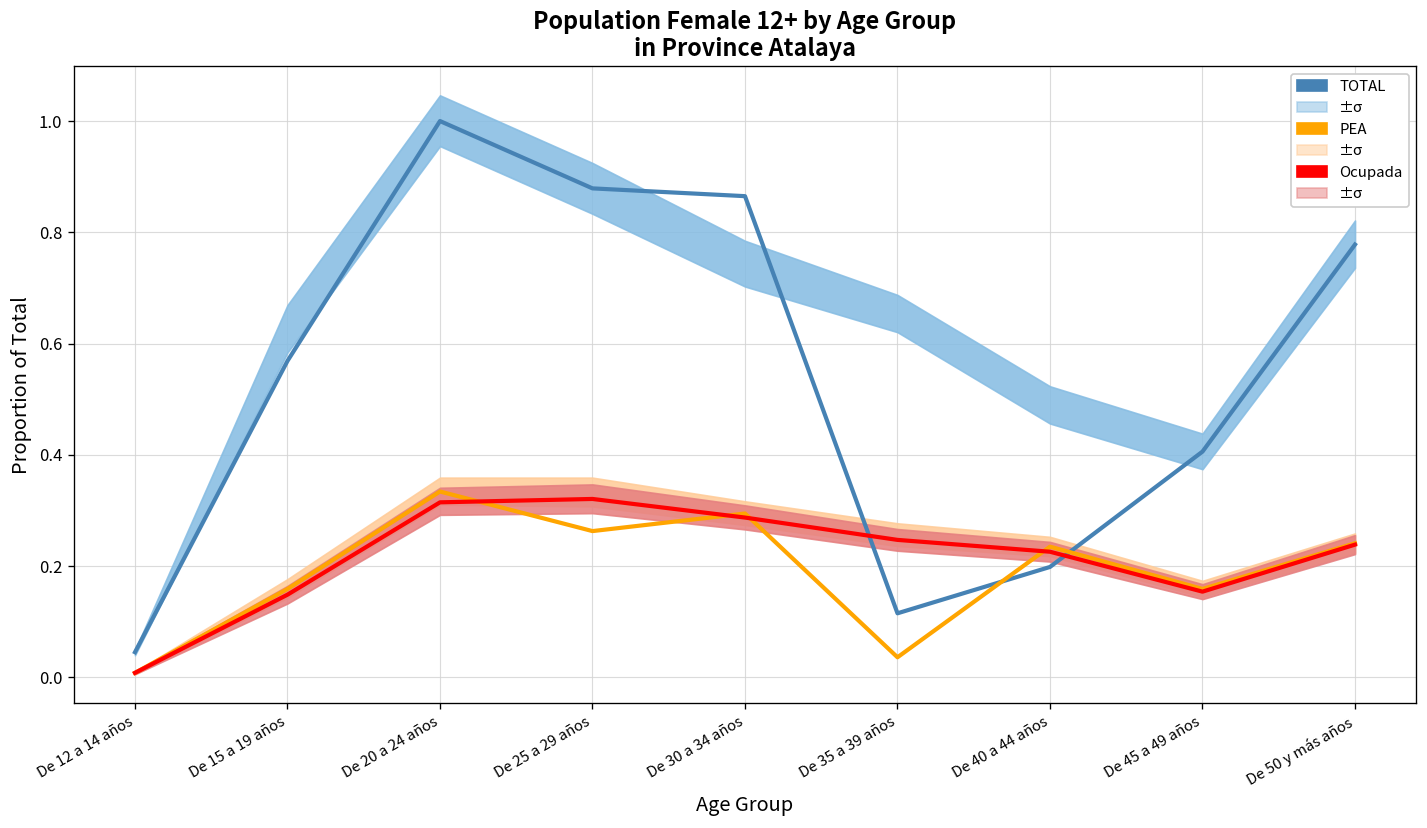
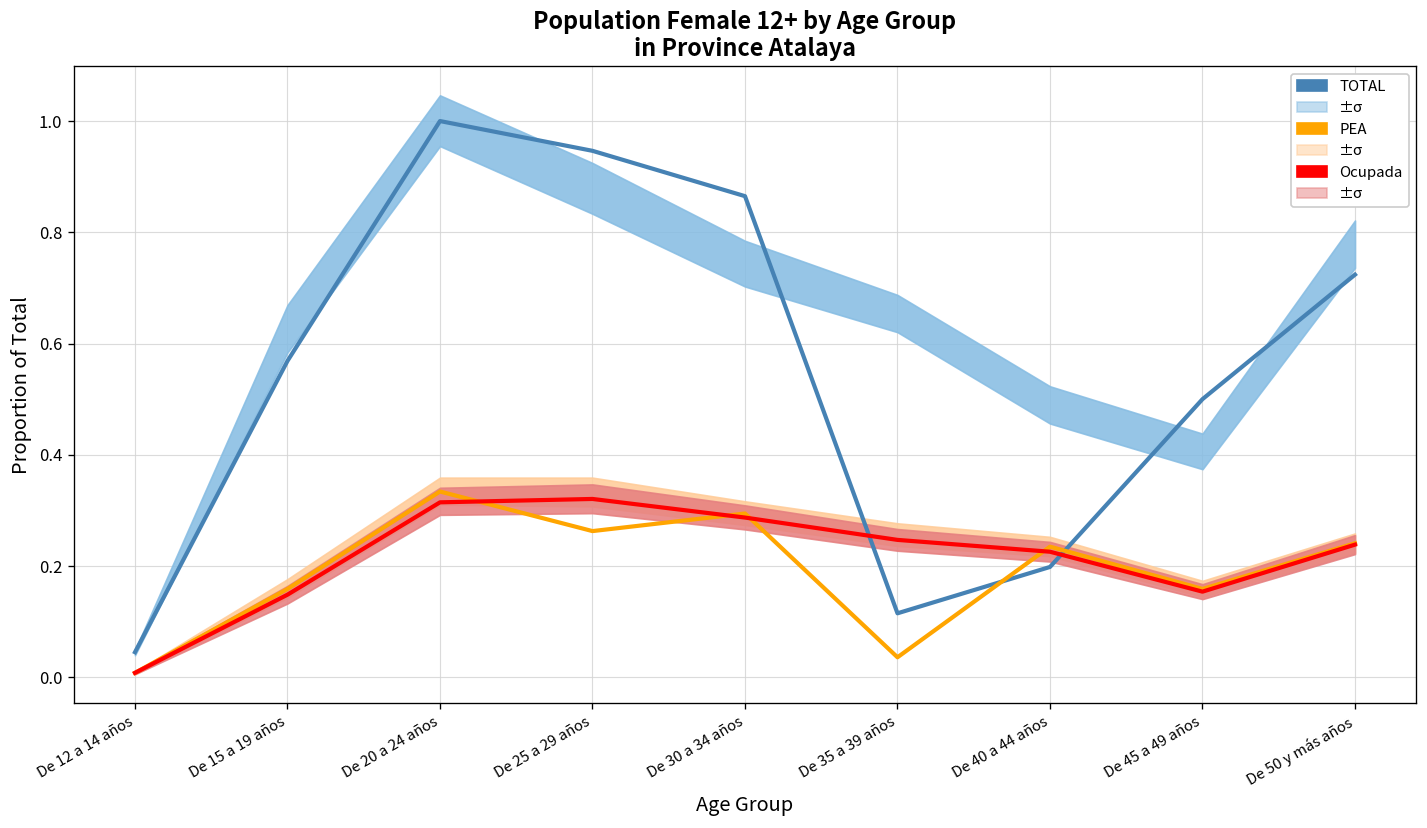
  {
    "TOTAL": {
      "De 15 a 19 años": 0.57,
      "De 20 a 24 años": 1.00,
-     "De 25 a 29 años": 0.88,
+     "De 25 a 29 años": 0.95,
      "De 30 a 34 años": 0.86,
      "De 35 a 39 años": 0.11,
      "De 40 a 44 años": 0.20,
-     "De 45 a 49 años": 0.41,
-     "De 50 y más años": 0.78
+     "De 45 a 49 años": 0.50,
+     "De 50 y más años": 0.72
    },
    "PEA": {
      "De 15 a 19 años": 0.16,
      "De 20 a 24 años": 0.33,
      "De 25 a 29 años": 0.26,
      "De 30 a 34 años": 0.29,
      "De 35 a 39 años": 0.04,
      "De 40 a 44 años": 0.23
    },
    "Ocupada": {
      "De 15 a 19 años": 0.15,
      "De 20 a 24 años": 0.31,
      "De 25 a 29 años": 0.32,
      "De 30 a 34 años": 0.29,
      "De 35 a 39 años": 0.25,
      "De 40 a 44 años": 0.23
    }
  }
